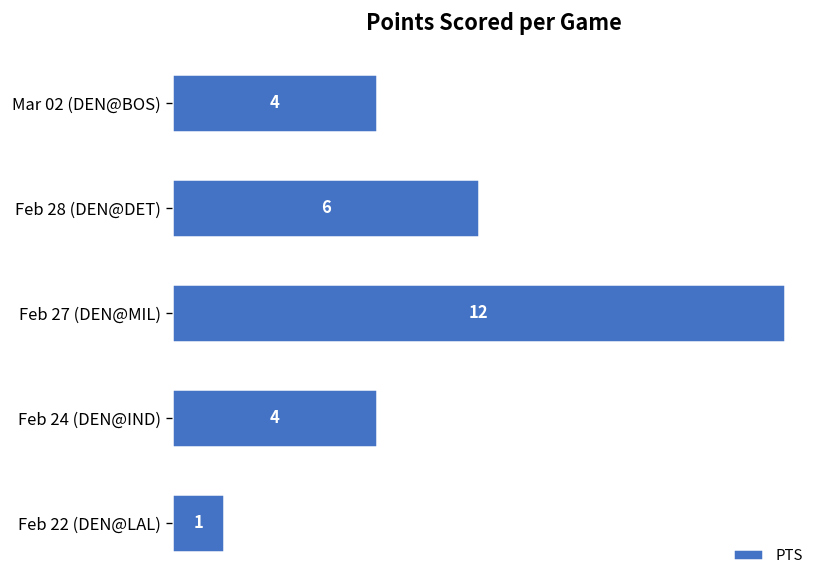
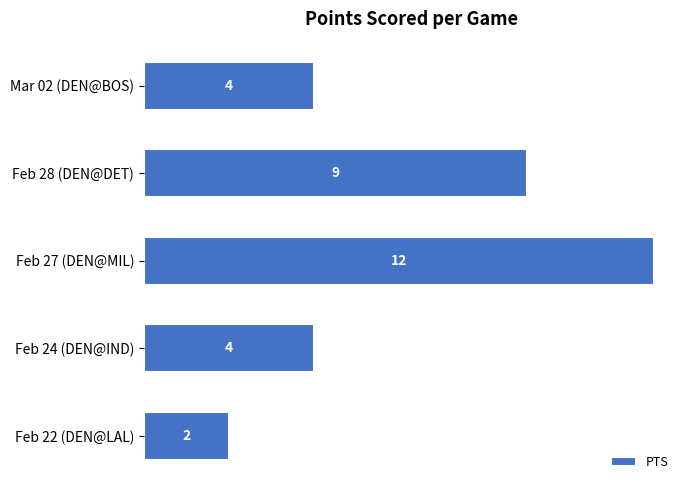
  {
    "Mar 02 (DEN@BOS)": 4,
-   "Feb 28 (DEN@DET)": 6,
+   "Feb 28 (DEN@DET)": 9,
    "Feb 27 (DEN@MIL)": 12,
    "Feb 24 (DEN@IND)": 4,
-   "Feb 22 (DEN@LAL)": 1
+   "Feb 22 (DEN@LAL)": 2
  }
